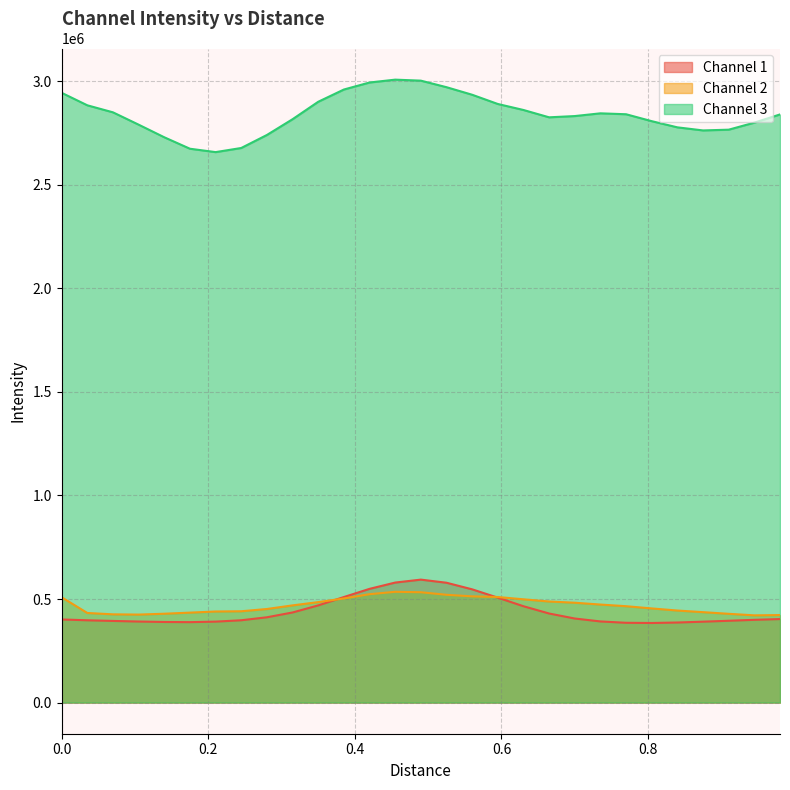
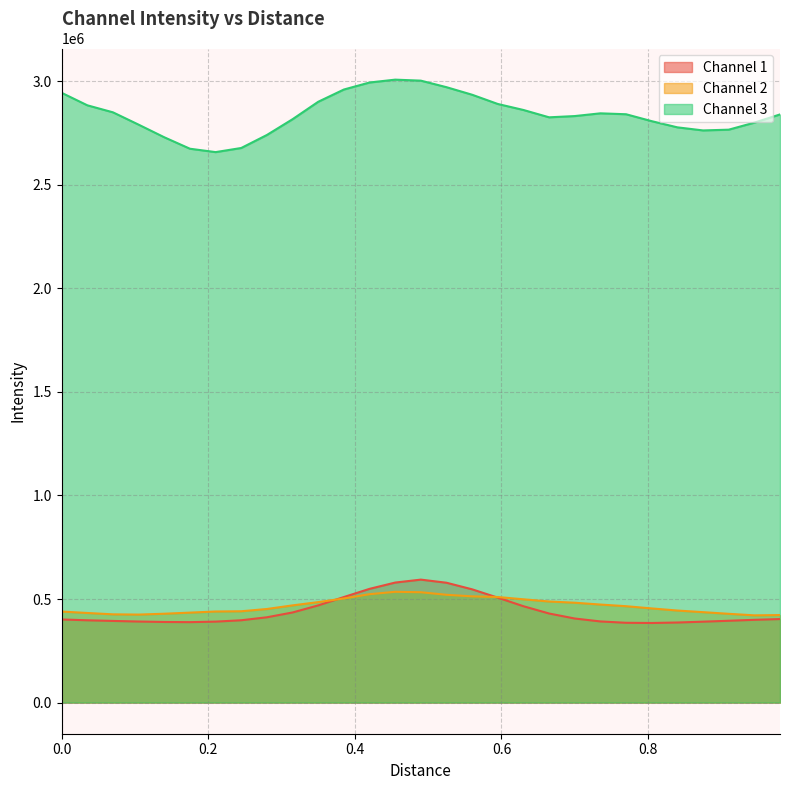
  {
    "Channel 1": {
      "0.0": 400000
    },
    "Channel 2": {
-     "0.0": 510000
+     "0.0": 440000
    },
    "Channel 3": {
      "0.0": 2940000
    }
  }
